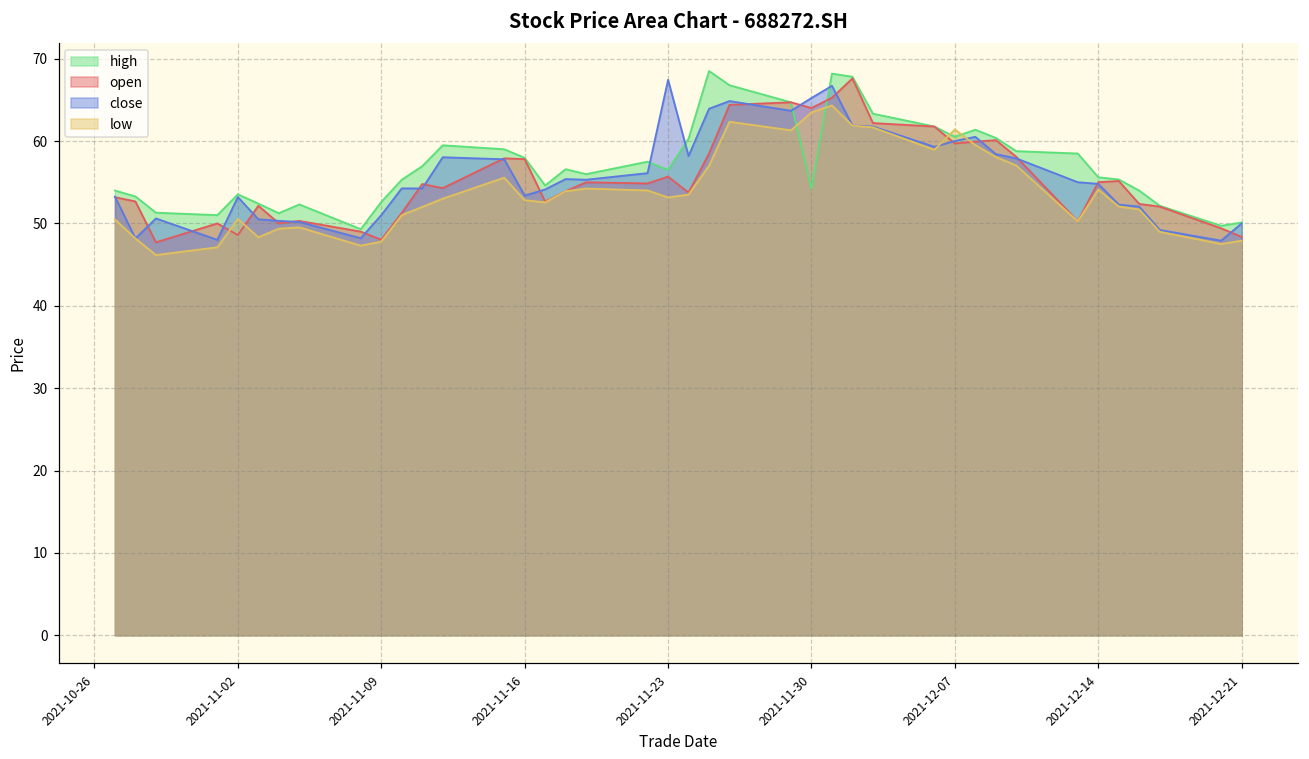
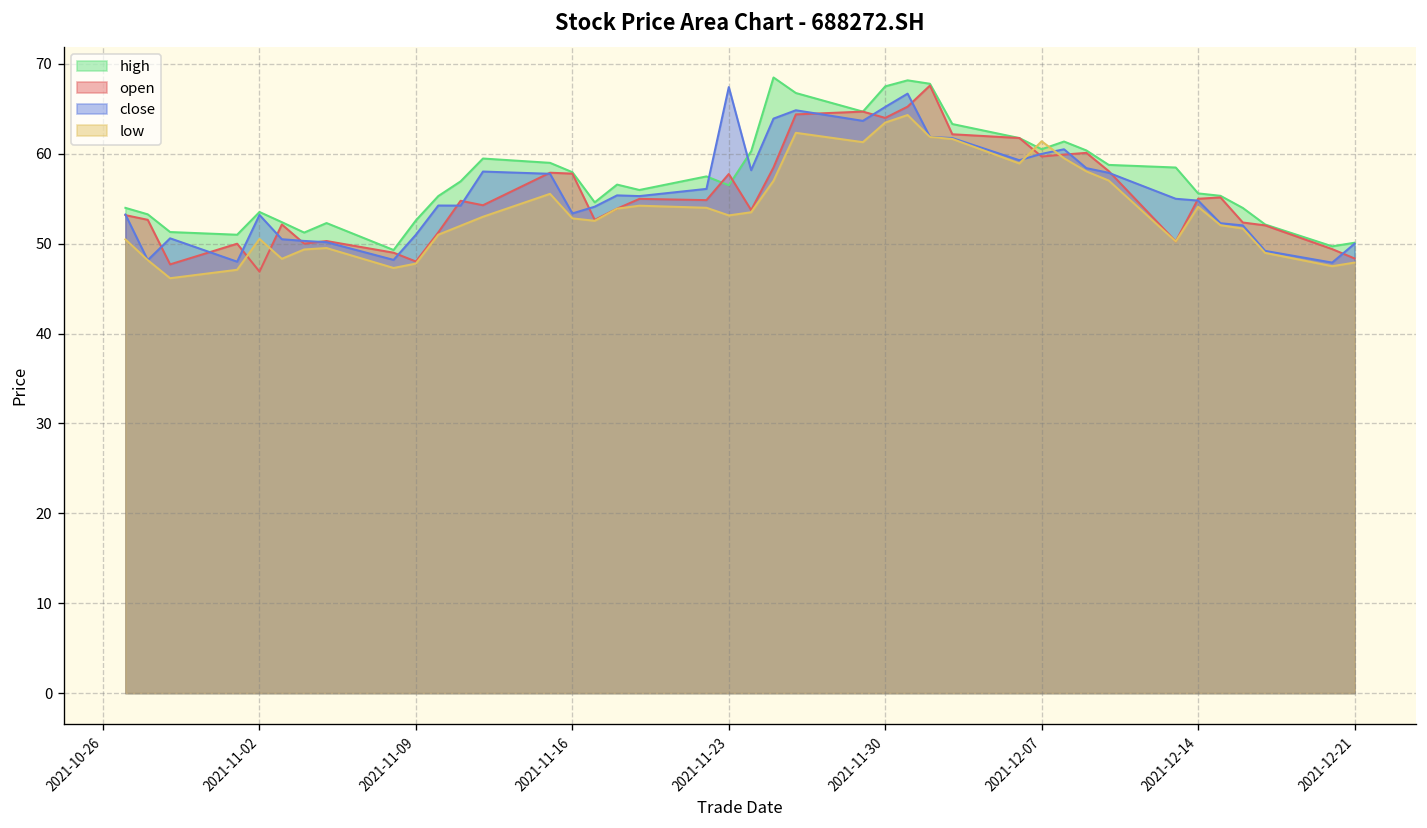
  {
    "high": {
      "2021-11-09": 53,
      "2021-11-23": 57,
-     "2021-11-30": 54,
+     "2021-11-30": 68,
      "2021-12-07": 61,
      "2021-12-14": 56
    },
    "open": {
-     "2021-11-02": 49,
-     "2021-11-23": 56,
+     "2021-11-02": 47,
+     "2021-11-23": 58,
      "2021-11-30": 64,
      "2021-12-21": 48
    },
    "close": {
      "2021-11-09": 51,
      "2021-11-16": 53,
      "2021-11-23": 67,
      "2021-11-30": 65
    },
    "low": {
      "2021-11-02": 51,
      "2021-11-16": 53,
      "2021-11-23": 53,
      "2021-11-30": 63,
      "2021-12-07": 61,
      "2021-12-14": 54,
      "2021-12-21": 48
    }
  }
